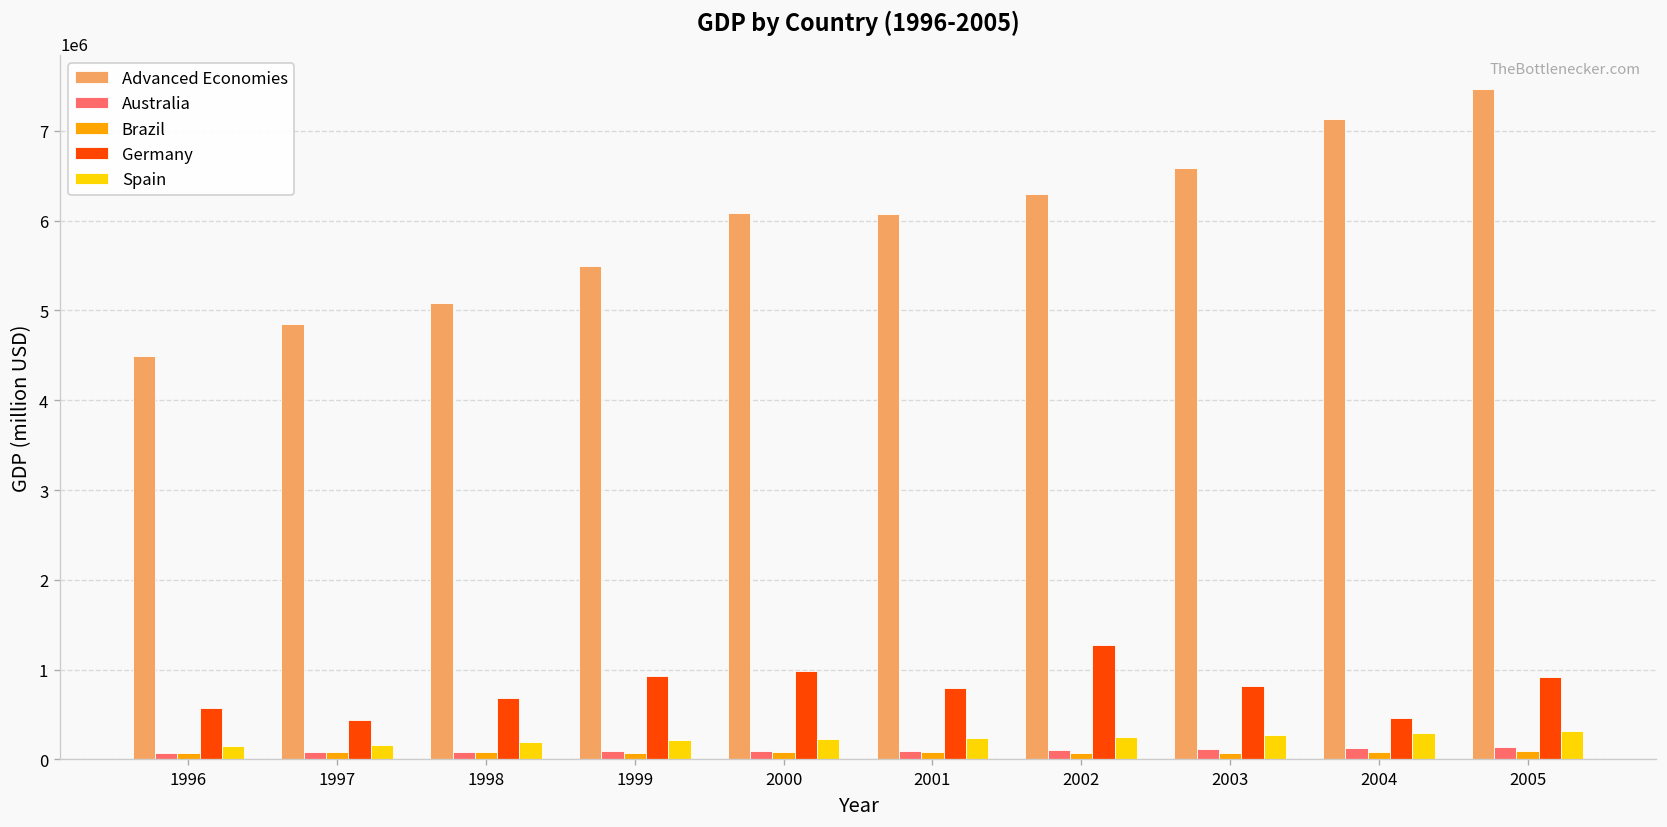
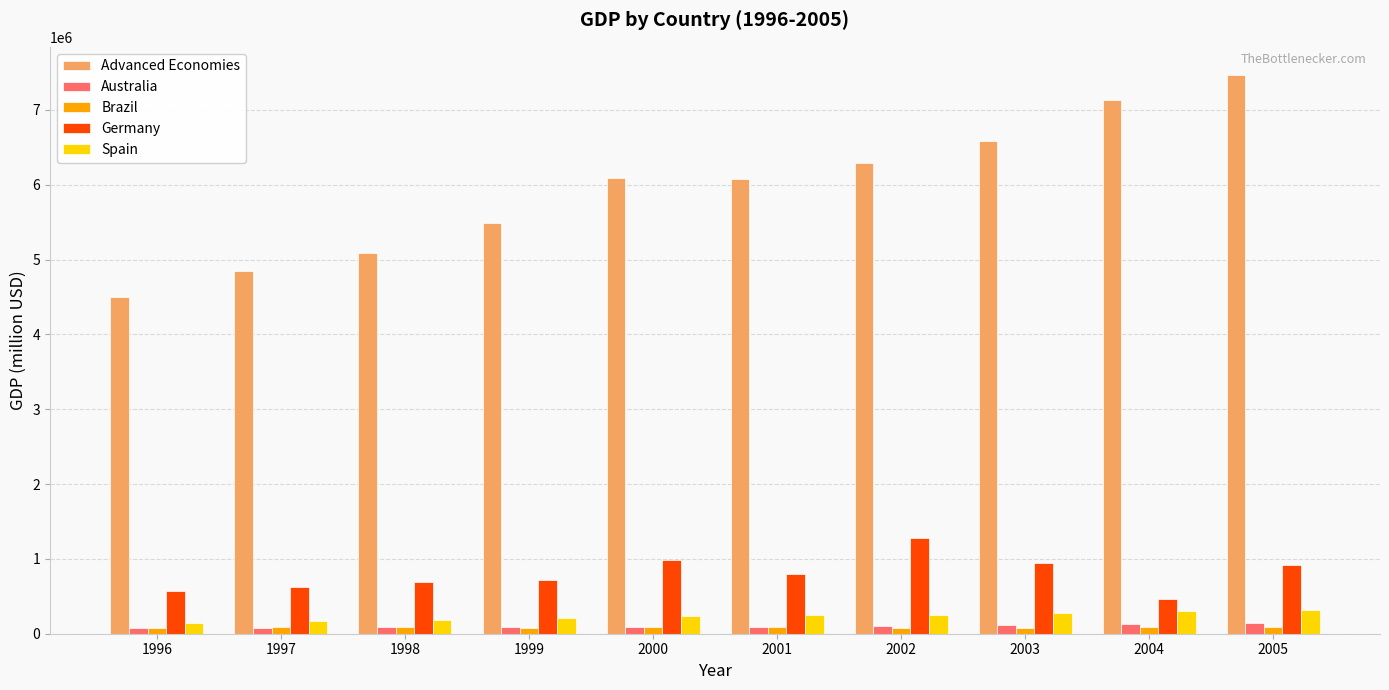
  {
    "Germany": {
      "1996": 600000,
-     "1997": 400000,
+     "1997": 600000,
      "1998": 700000,
-     "1999": 900000,
+     "1999": 700000,
      "2000": 1000000,
      "2001": 800000,
      "2002": 1300000,
-     "2003": 800000,
+     "2003": 1000000,
      "2004": 500000,
      "2005": 900000
    }
  }
